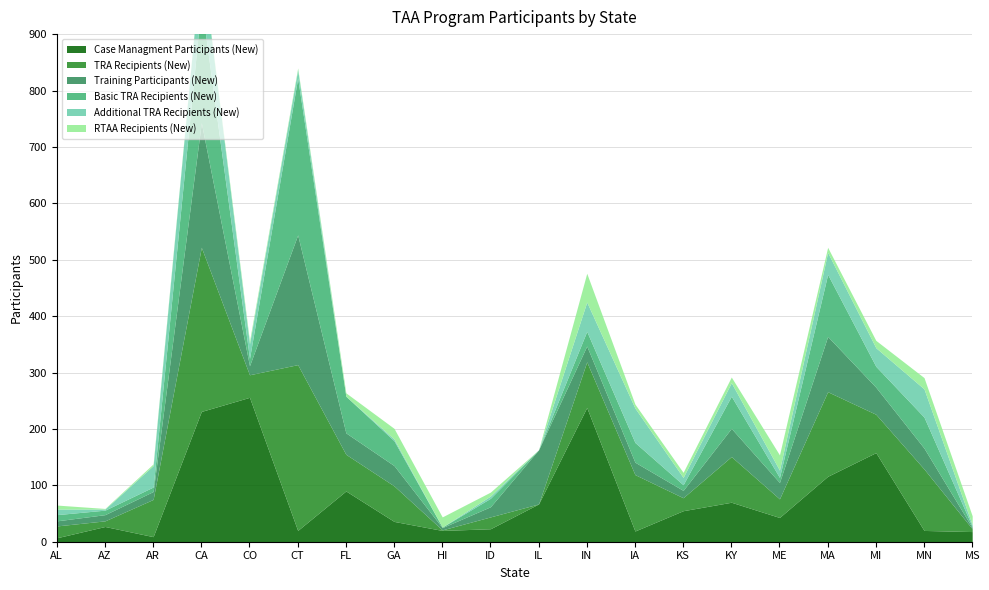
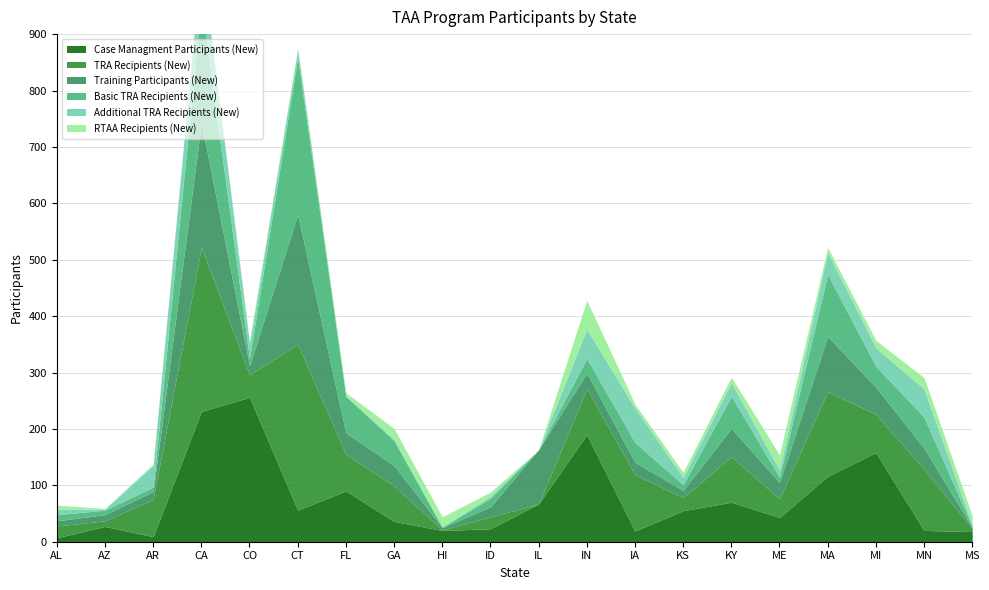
  {
    "Case Managment Participants (New)": {
      "AL": 10,
      "AZ": 30,
      "AR": 10,
      "CA": 230,
      "CO": 260,
-     "CT": 20,
+     "CT": 60,
      "FL": 90,
      "GA": 40,
      "ID": 20,
-     "IN": 240,
+     "IN": 190,
      "IA": 20,
      "KS": 60,
      "KY": 70,
      "ME": 40,
      "MA": 120,
      "MI": 160,
      "MN": 20,
      "MS": 20
    }
  }
